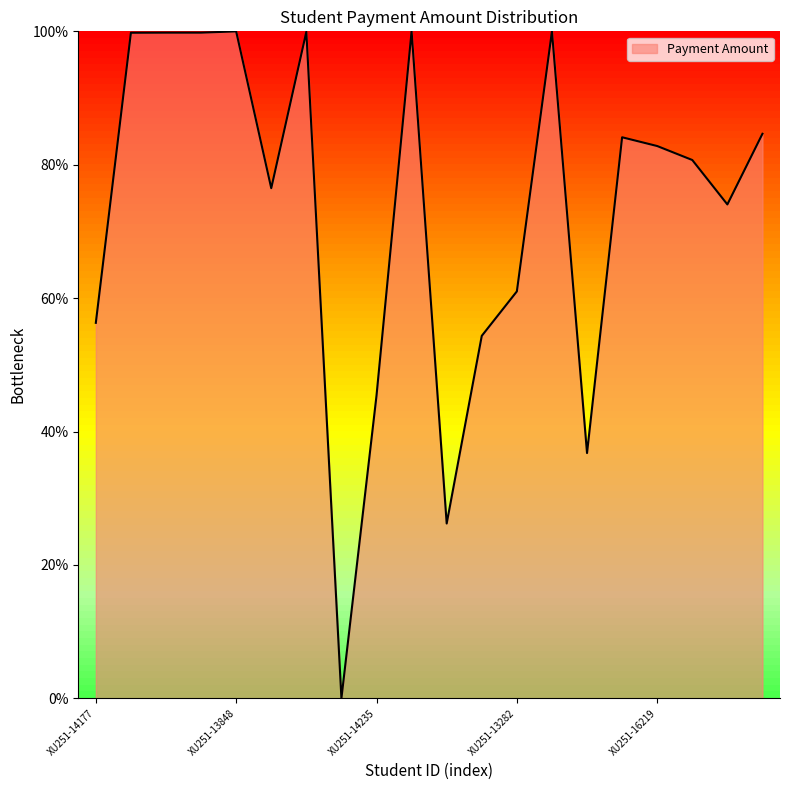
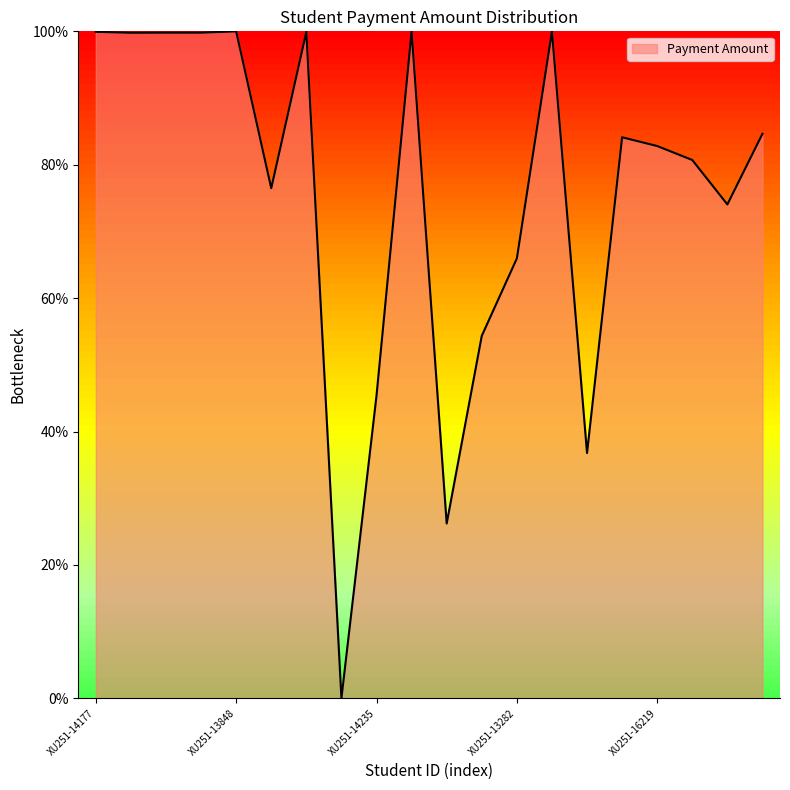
  {
-   "XU251-14177": "56%",
+   "XU251-14177": "100%",
    "XU251-13848": "100%",
    "XU251-14235": "45%",
-   "XU251-13282": "61%",
+   "XU251-13282": "66%",
    "XU251-16219": "83%"
  }
